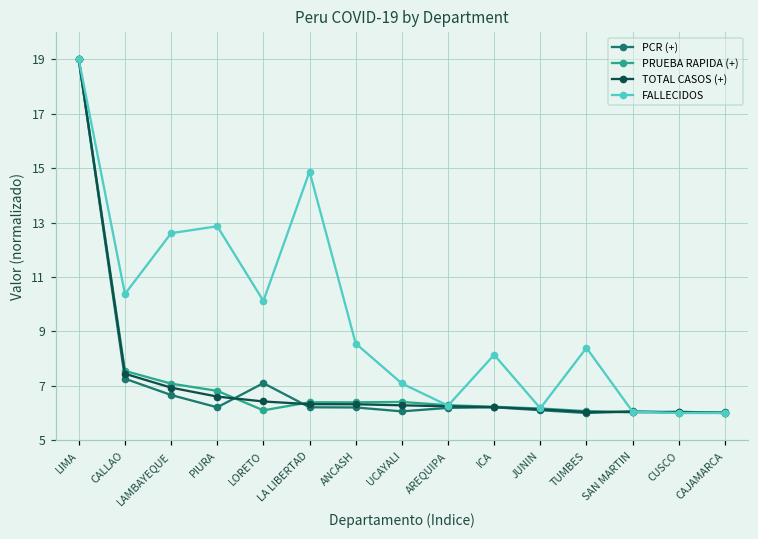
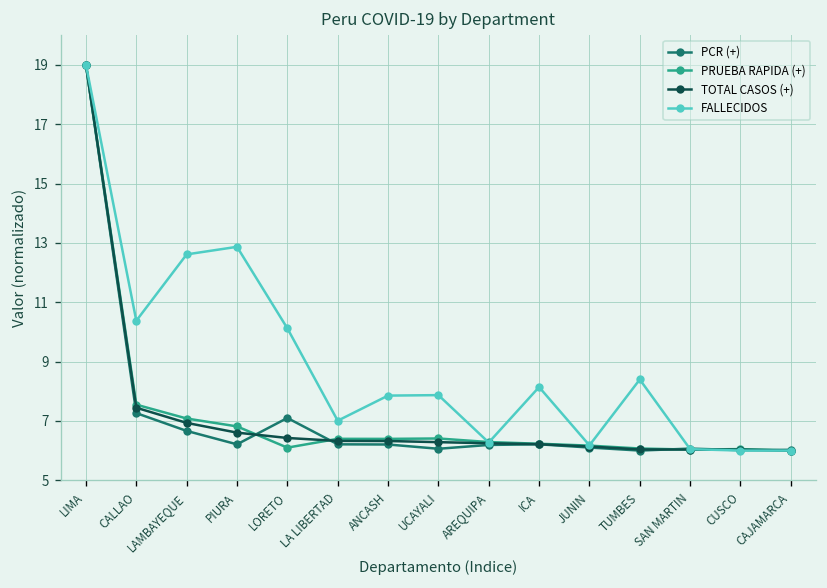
  {
    "FALLECIDOS": {
      "CALLAO": 10.4,
      "LAMBAYEQUE": 12.6,
      "PIURA": 12.9,
      "LORETO": 10.1,
-     "LA LIBERTAD": 14.9,
-     "ANCASH": 8.6,
-     "UCAYALI": 7.1,
+     "LA LIBERTAD": 7.0,
+     "ANCASH": 7.9,
+     "UCAYALI": 7.9,
      "ICA": 8.1,
      "TUMBES": 8.4
    }
  }
